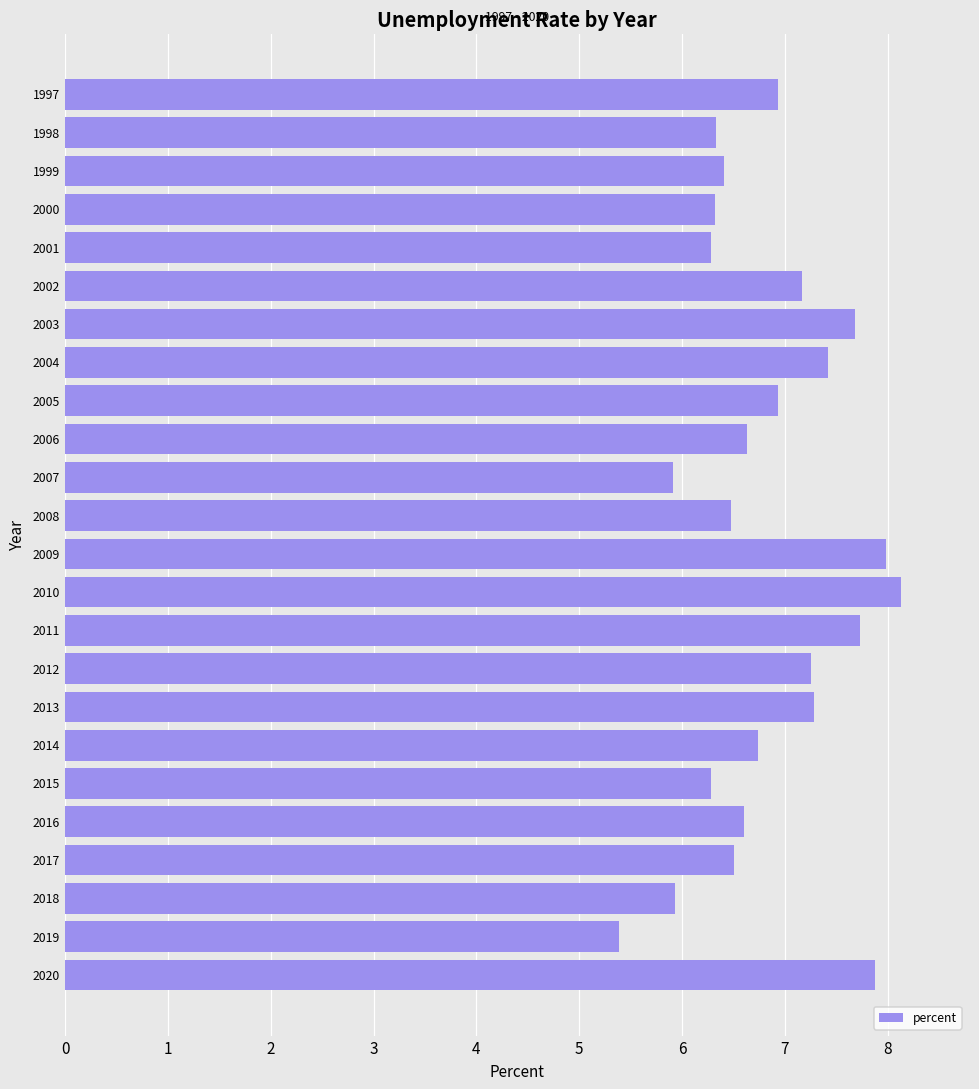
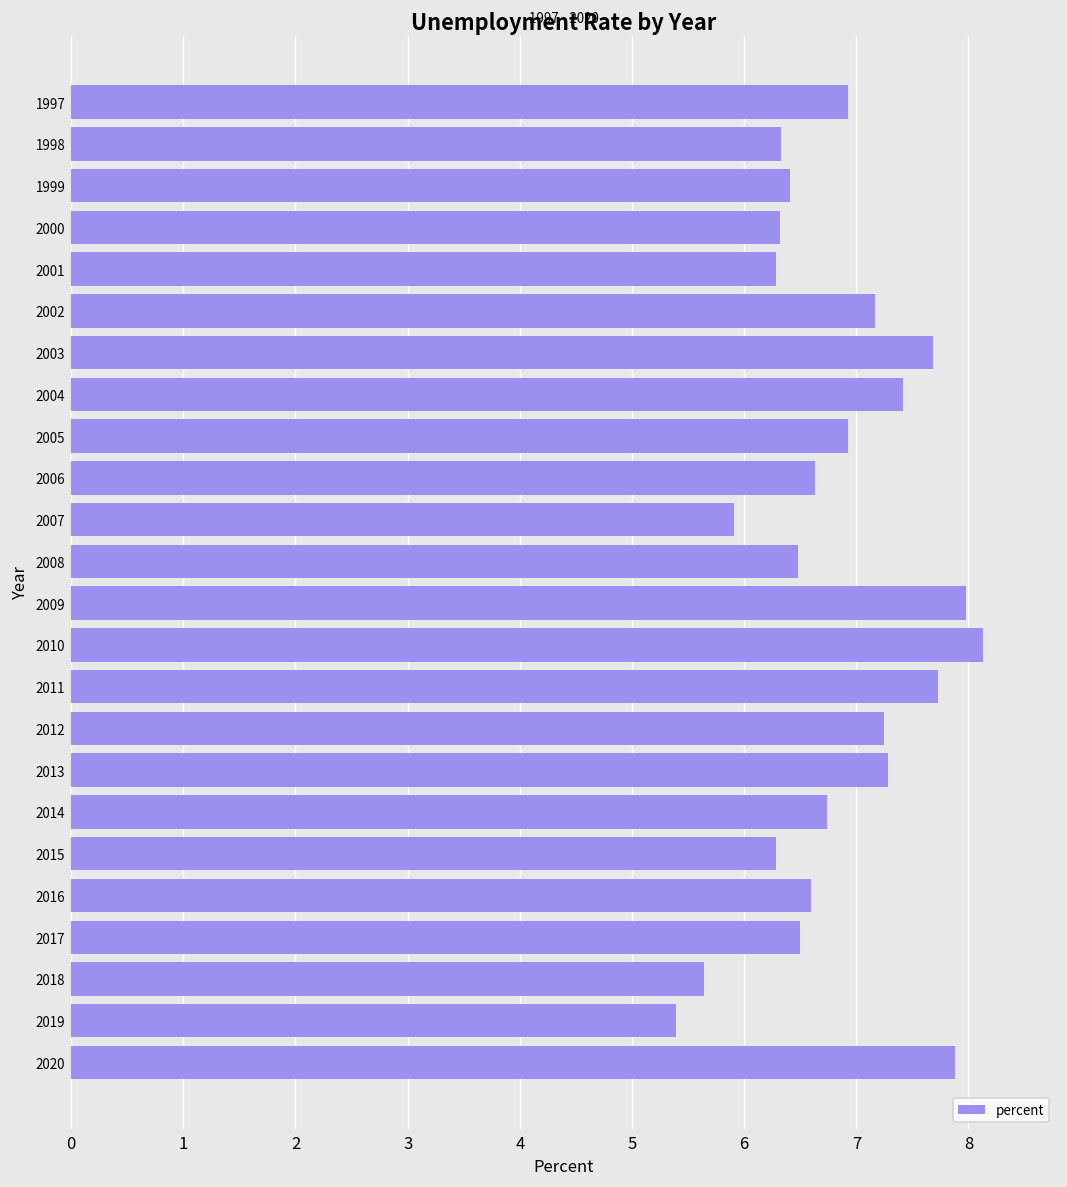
  {
    "1997": 6.9,
    "1998": 6.3,
    "1999": 6.4,
    "2000": 6.3,
    "2001": 6.3,
    "2002": 7.2,
    "2003": 7.7,
    "2004": 7.4,
    "2005": 6.9,
    "2006": 6.6,
    "2007": 5.9,
    "2008": 6.5,
    "2009": 8.0,
    "2010": 8.1,
    "2011": 7.7,
    "2012": 7.3,
    "2013": 7.3,
    "2014": 6.7,
    "2015": 6.3,
    "2016": 6.6,
    "2017": 6.5,
-   "2018": 5.9,
+   "2018": 5.6,
    "2019": 5.4,
    "2020": 7.9
  }
